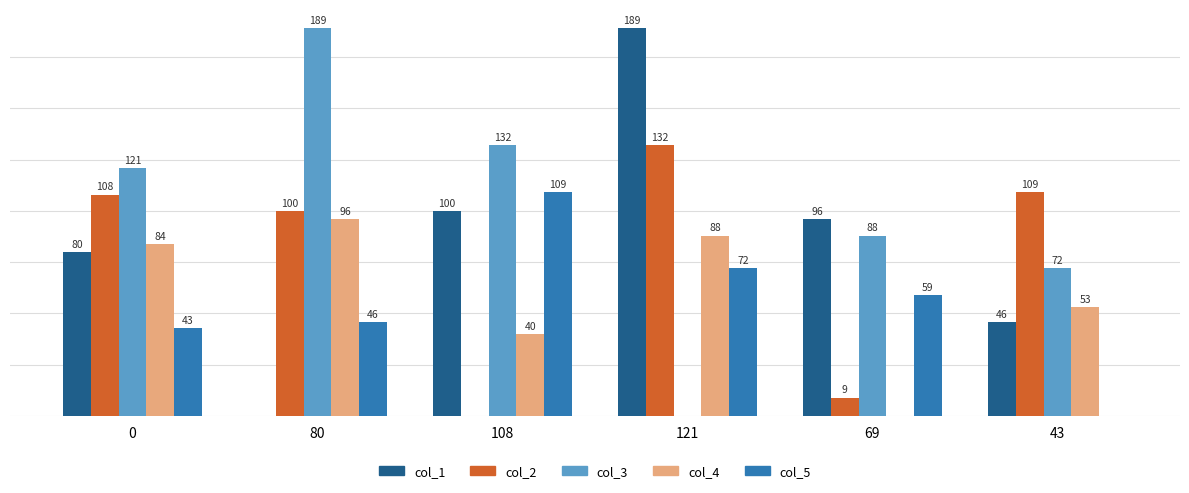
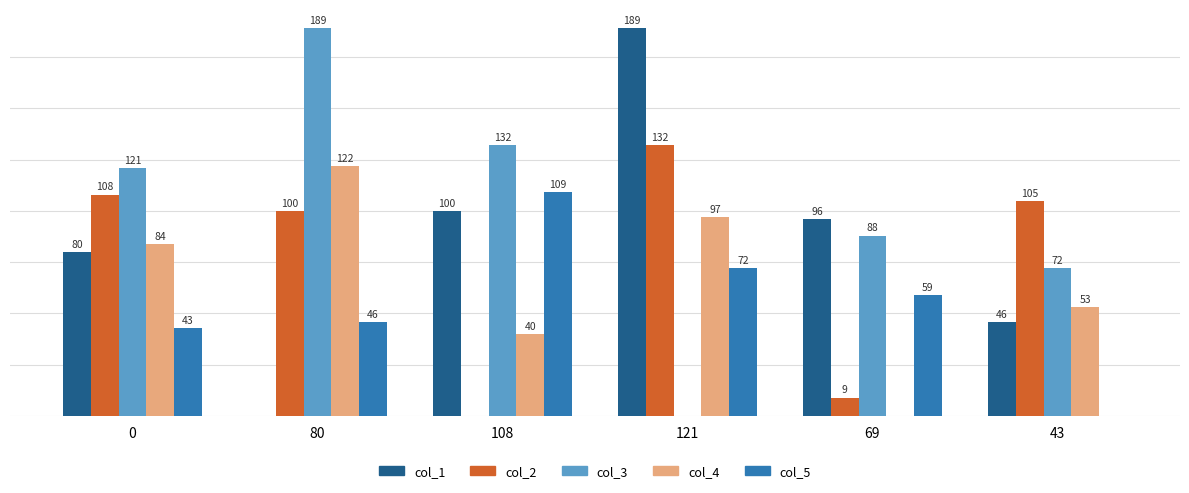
  {
    "col_2": {
      "0": 108,
      "80": 100,
      "121": 132,
      "69": 9,
-     "43": 109
+     "43": 105
    },
    "col_4": {
      "0": 84,
-     "80": 96,
+     "80": 122,
      "108": 40,
-     "121": 88,
+     "121": 97,
      "43": 53
    }
  }
